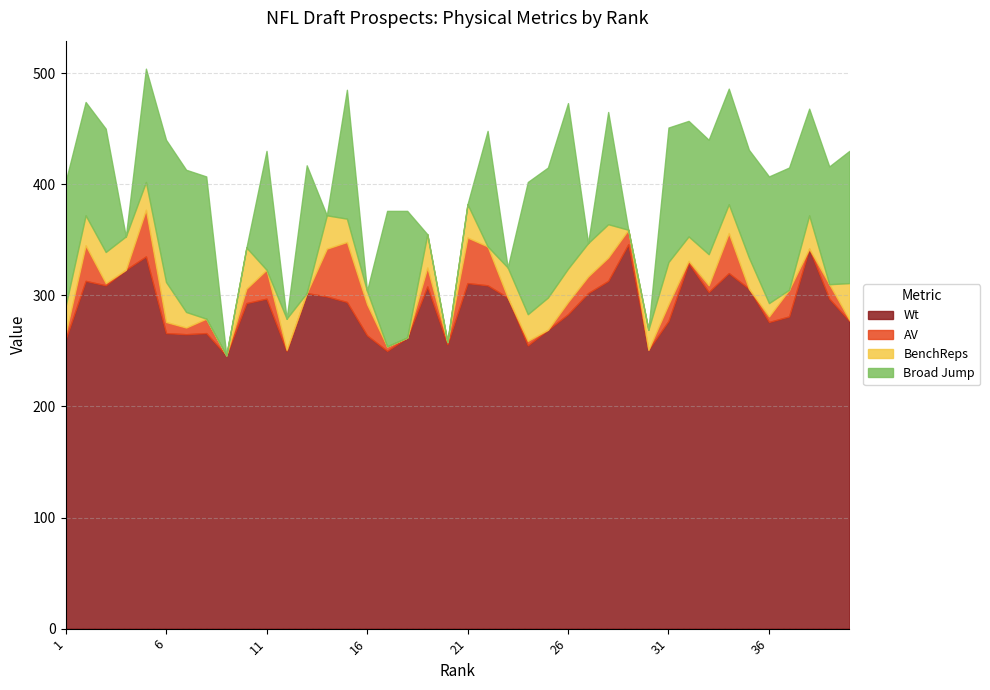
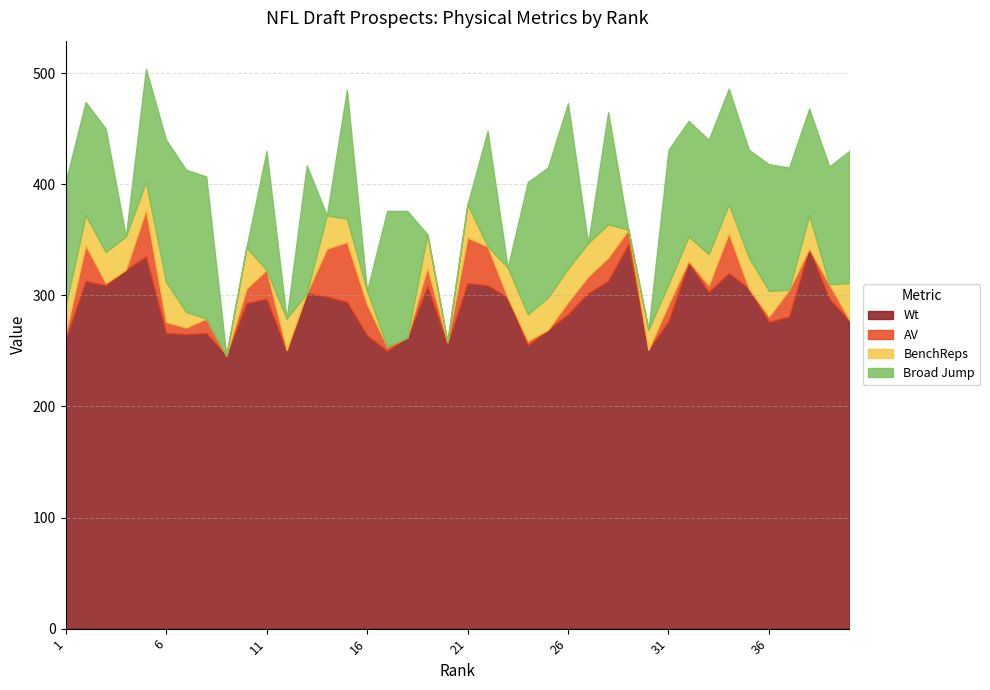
  {
    "Wt": {
      "1": 260,
      "6": 266,
      "11": 297,
      "16": 264,
      "21": 311,
      "26": 283,
      "31": 277,
      "36": 276
    },
    "AV": {
      "1": 5,
      "6": 10,
      "16": 28,
      "21": 41,
      "26": 11,
      "31": 15,
      "36": 5
    },
    "BenchReps": {
      "1": 25,
      "6": 36,
      "26": 30,
-     "31": 38,
-     "36": 12
+     "31": 18,
+     "36": 23
    },
    "Broad Jump": {
      "1": 112,
      "6": 128,
      "11": 107,
      "26": 149,
      "31": 121,
      "36": 114
    }
  }
